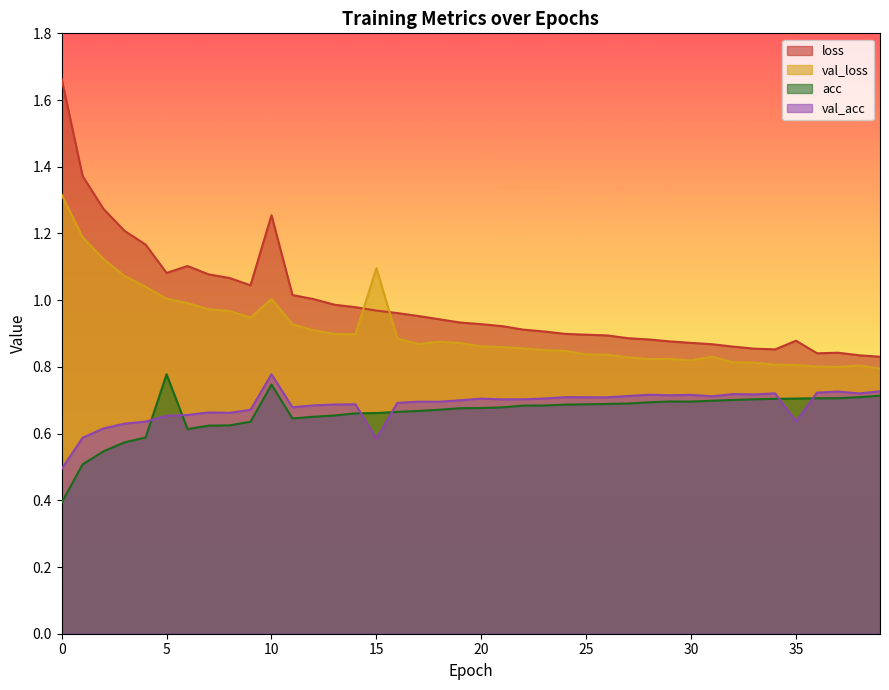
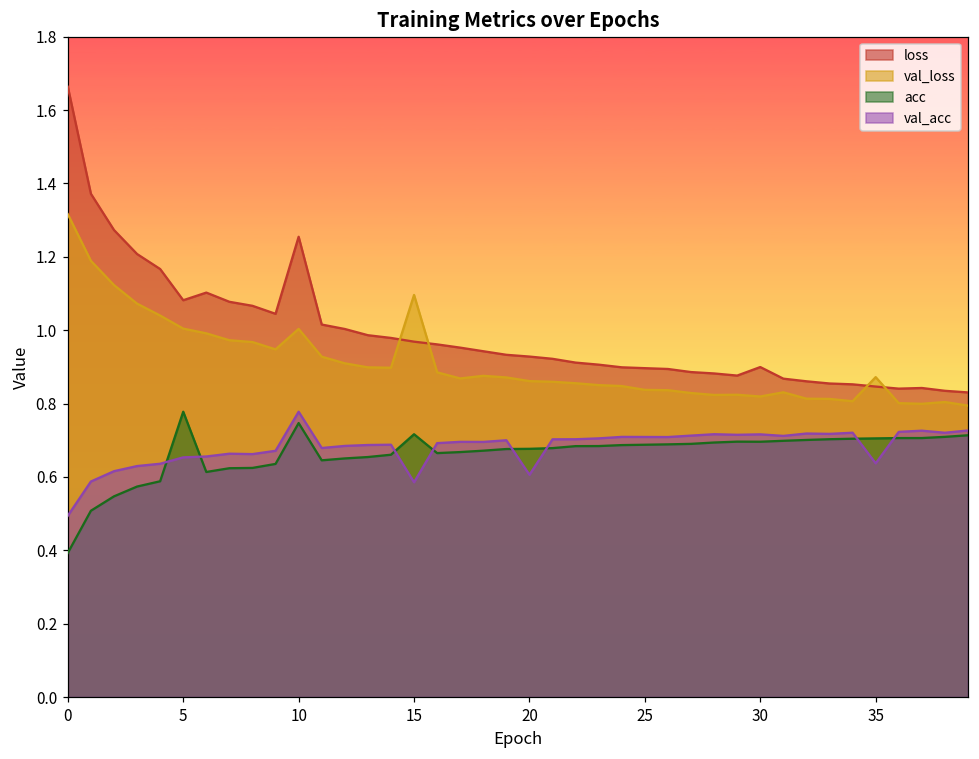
  {
    "loss": {
      "0": 1.66,
      "5": 1.08,
      "10": 1.25,
      "15": 0.97,
      "20": 0.93,
      "25": 0.90,
-     "30": 0.87,
-     "35": 0.88
+     "30": 0.90,
+     "35": 0.85
    },
    "val_loss": {
      "0": 1.32,
      "5": 1.00,
      "10": 1.00,
      "15": 1.10,
      "20": 0.86,
      "25": 0.84,
      "30": 0.82,
-     "35": 0.81
+     "35": 0.87
    },
    "acc": {
      "0": 0.39,
      "5": 0.78,
      "10": 0.75,
-     "15": 0.66,
+     "15": 0.72,
      "20": 0.68,
      "25": 0.69,
      "30": 0.70,
      "35": 0.71
    },
    "val_acc": {
      "0": 0.49,
      "5": 0.65,
      "10": 0.78,
      "15": 0.59,
-     "20": 0.70,
+     "20": 0.61,
      "25": 0.71,
      "30": 0.72,
      "35": 0.64
    }
  }
